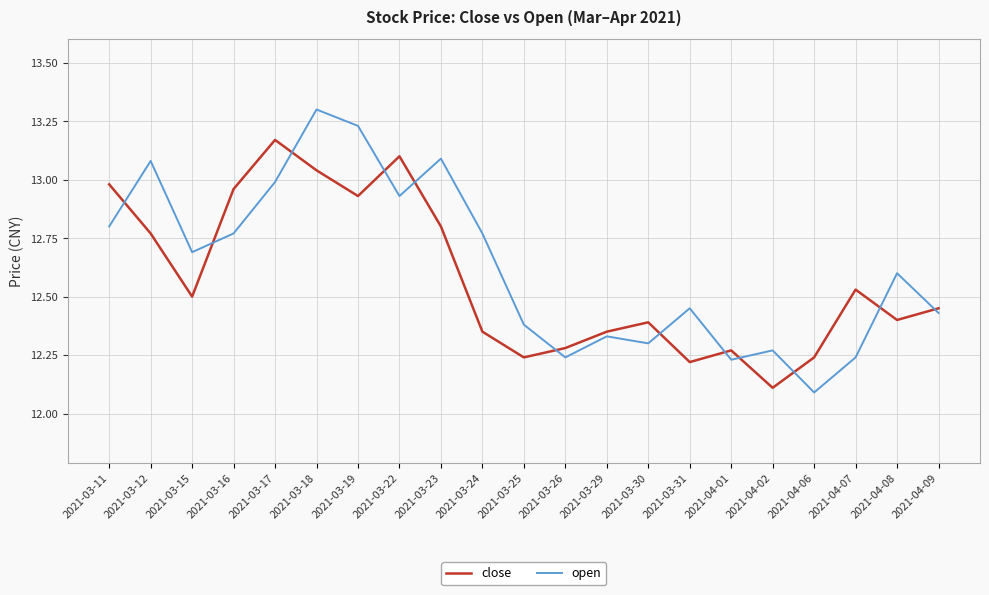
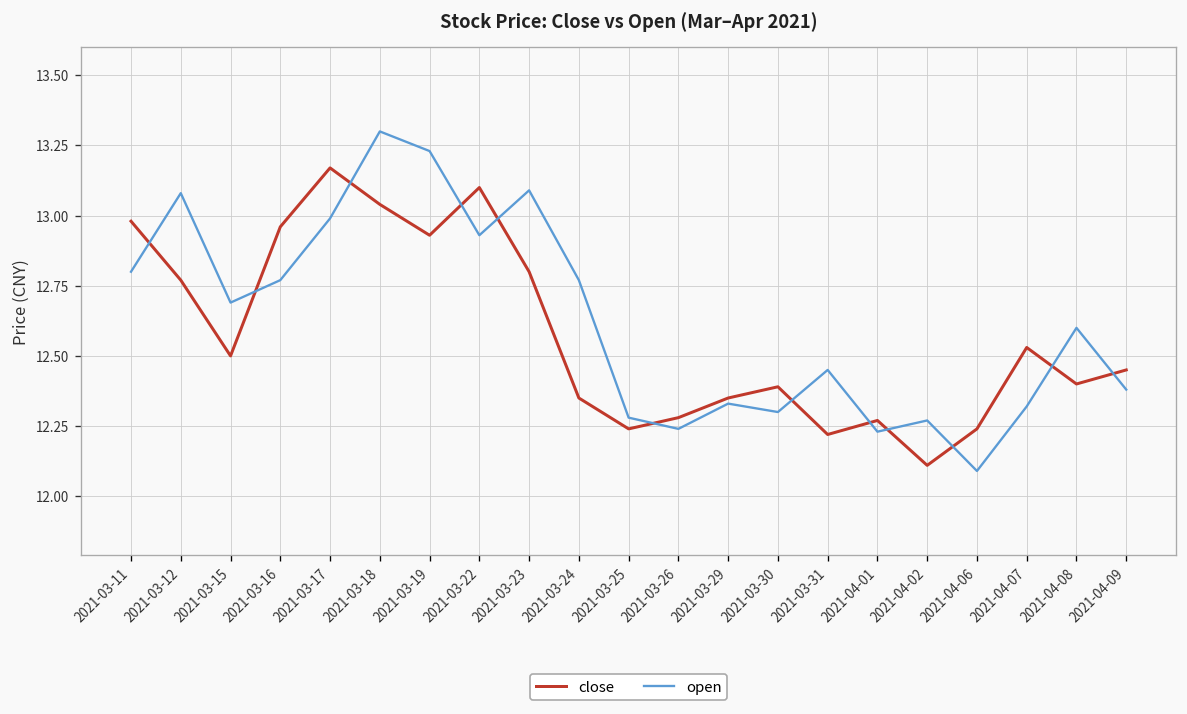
  {
    "close": {
      "2021-03-11": 12.98,
      "2021-03-12": 12.77,
      "2021-03-15": 12.50,
      "2021-03-16": 12.96,
      "2021-03-17": 13.17,
      "2021-03-18": 13.04,
      "2021-03-19": 12.93,
      "2021-03-22": 13.10,
      "2021-03-23": 12.80,
      "2021-03-24": 12.35,
      "2021-03-25": 12.24,
      "2021-03-26": 12.28,
      "2021-03-29": 12.35,
      "2021-03-30": 12.39,
      "2021-03-31": 12.22,
      "2021-04-01": 12.27,
      "2021-04-02": 12.11,
      "2021-04-06": 12.24,
      "2021-04-07": 12.53,
      "2021-04-08": 12.40,
      "2021-04-09": 12.45
    },
    "open": {
      "2021-03-11": 12.80,
      "2021-03-12": 13.08,
      "2021-03-15": 12.69,
      "2021-03-16": 12.77,
      "2021-03-17": 12.99,
      "2021-03-18": 13.30,
      "2021-03-19": 13.23,
      "2021-03-22": 12.93,
      "2021-03-23": 13.09,
      "2021-03-24": 12.77,
-     "2021-03-25": 12.38,
+     "2021-03-25": 12.28,
      "2021-03-26": 12.24,
      "2021-03-29": 12.33,
      "2021-03-30": 12.30,
      "2021-03-31": 12.45,
      "2021-04-01": 12.23,
      "2021-04-02": 12.27,
      "2021-04-06": 12.09,
-     "2021-04-07": 12.24,
+     "2021-04-07": 12.32,
      "2021-04-08": 12.60,
-     "2021-04-09": 12.43
+     "2021-04-09": 12.38
    }
  }
